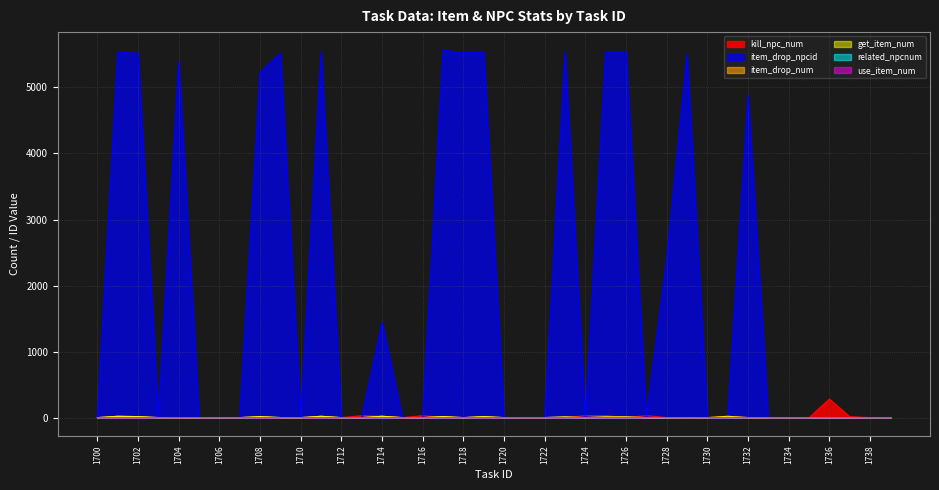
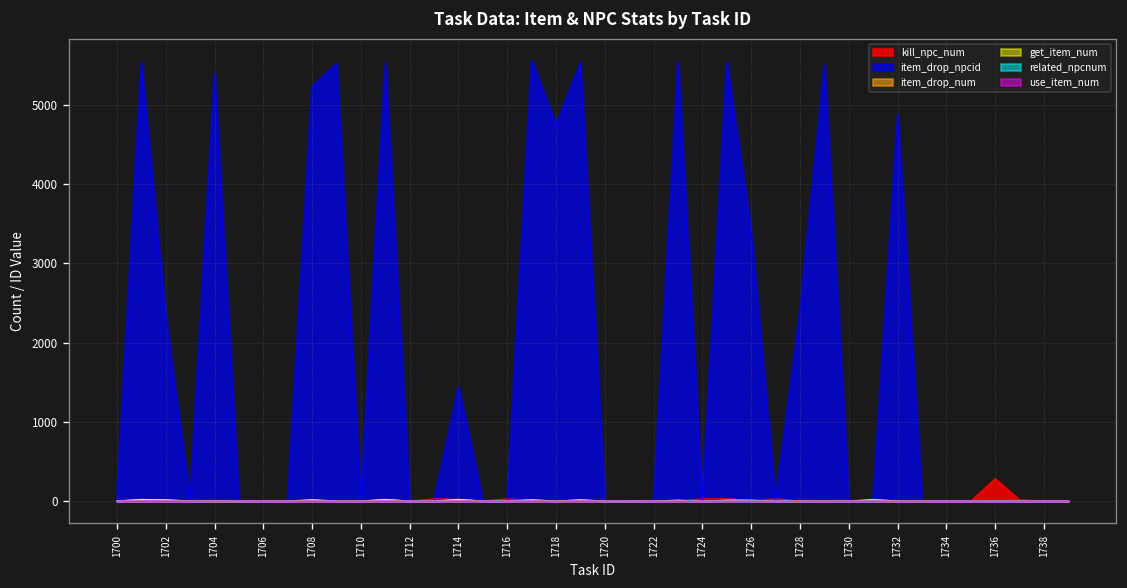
  {
    "kill_npc_num": {
      "1736": 300
    },
    "item_drop_npcid": {
-     "1702": 5500,
+     "1702": 2300,
      "1704": 5400,
      "1708": 5200,
      "1714": 1400,
-     "1718": 5500,
-     "1726": 5500,
+     "1718": 4700,
+     "1726": 3400,
      "1728": 2400,
      "1732": 4900
    }
  }
